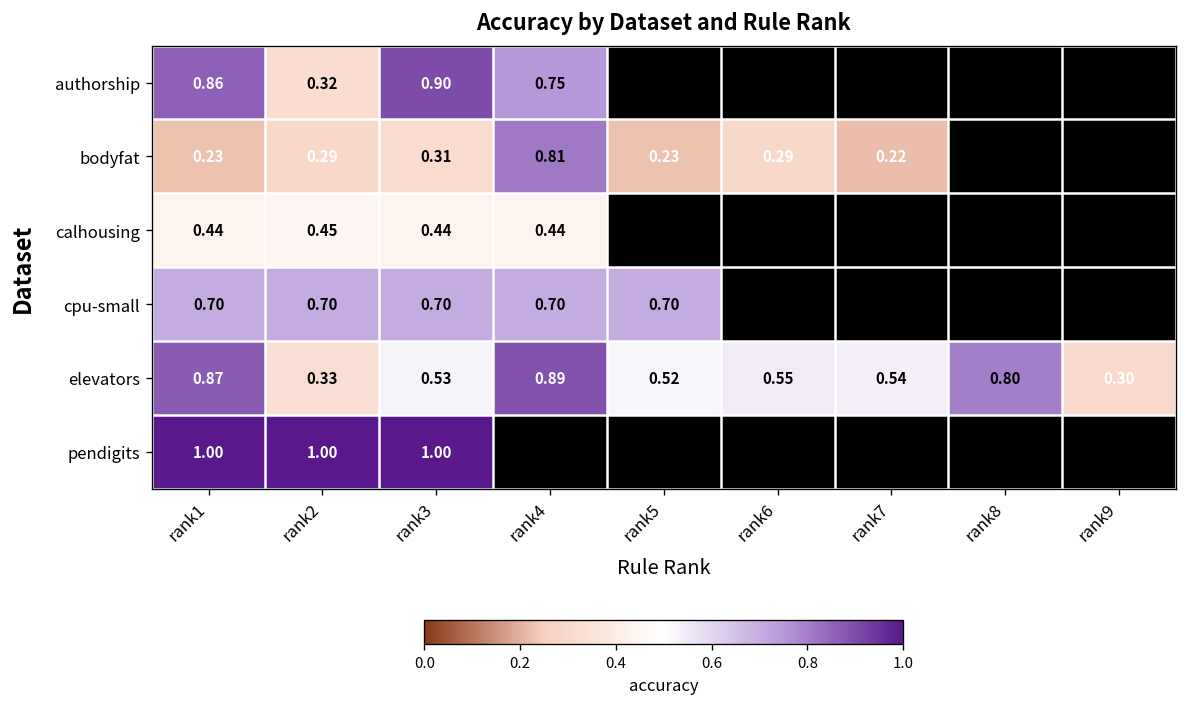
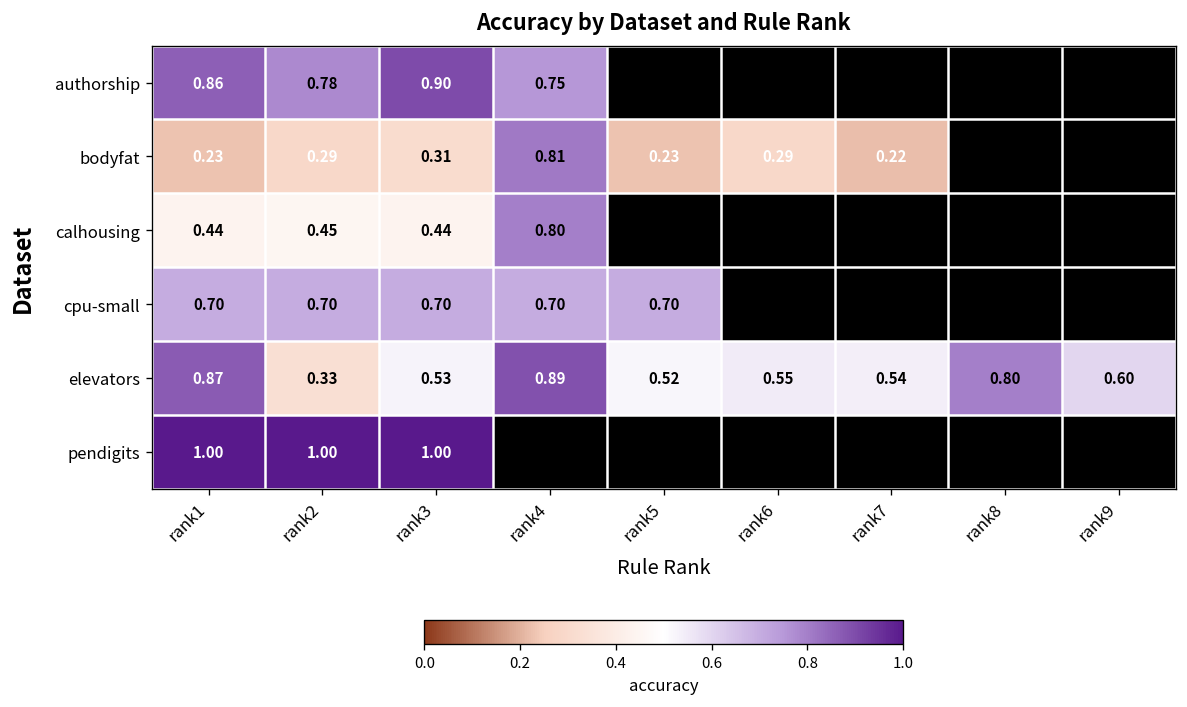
  {
    "authorship": {
      "rank1": 0.86,
-     "rank2": 0.32,
+     "rank2": 0.78,
      "rank3": 0.90,
      "rank4": 0.75
    },
    "bodyfat": {
      "rank1": 0.23,
      "rank2": 0.29,
      "rank3": 0.31,
      "rank4": 0.81,
      "rank5": 0.23,
      "rank6": 0.29,
      "rank7": 0.22
    },
    "calhousing": {
      "rank1": 0.44,
      "rank2": 0.45,
      "rank3": 0.44,
-     "rank4": 0.44
+     "rank4": 0.80
    },
    "cpu-small": {
      "rank1": 0.70,
      "rank2": 0.70,
      "rank3": 0.70,
      "rank4": 0.70,
      "rank5": 0.70
    },
    "elevators": {
      "rank1": 0.87,
      "rank2": 0.33,
      "rank3": 0.53,
      "rank4": 0.89,
      "rank5": 0.52,
      "rank6": 0.55,
      "rank7": 0.54,
      "rank8": 0.80,
-     "rank9": 0.30
+     "rank9": 0.60
    },
    "pendigits": {
      "rank1": 1.00,
      "rank2": 1.00,
      "rank3": 1.00
    }
  }
